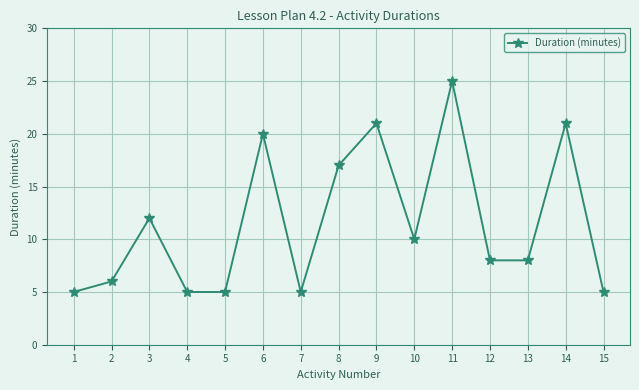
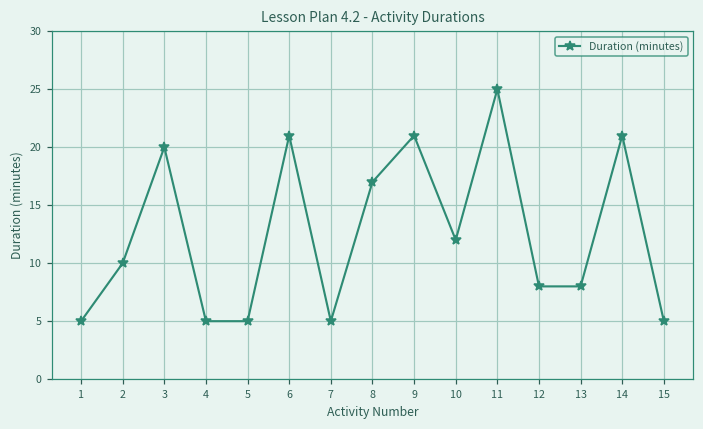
  {
    "1": 5,
-   "2": 6,
-   "3": 12,
+   "2": 10,
+   "3": 20,
    "4": 5,
    "5": 5,
-   "6": 20,
+   "6": 21,
    "7": 5,
    "8": 17,
    "9": 21,
-   "10": 10,
+   "10": 12,
    "11": 25,
    "12": 8,
    "13": 8,
    "14": 21,
    "15": 5
  }
